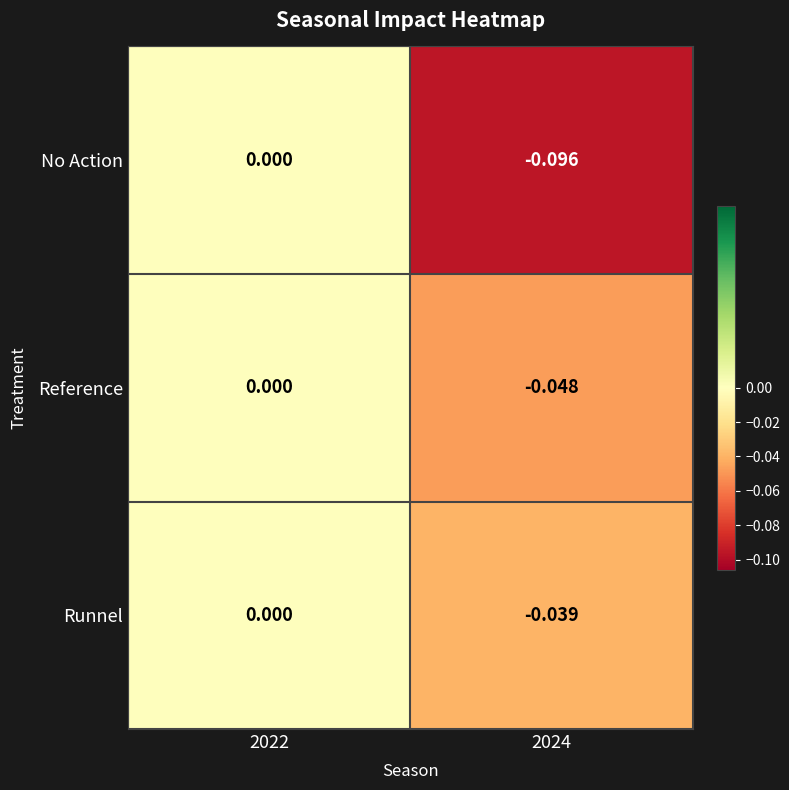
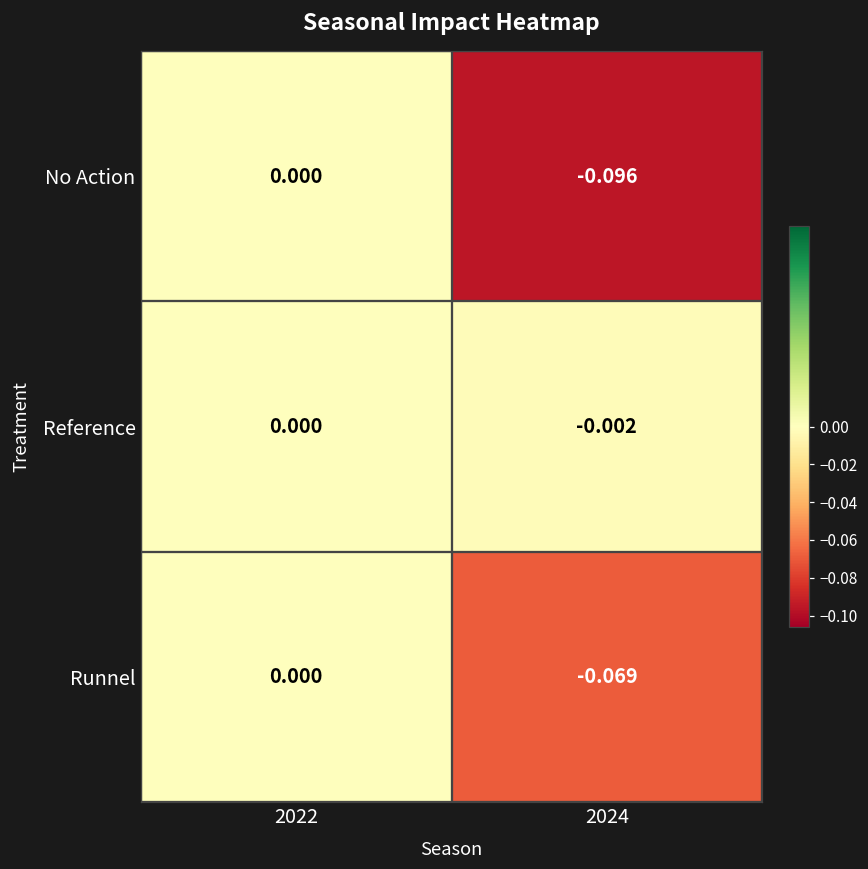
  {
    "No Action": {
      "2022": 0.000,
      "2024": -0.096
    },
    "Reference": {
      "2022": 0.000,
-     "2024": -0.048
+     "2024": -0.002
    },
    "Runnel": {
      "2022": 0.000,
-     "2024": -0.039
+     "2024": -0.069
    }
  }
